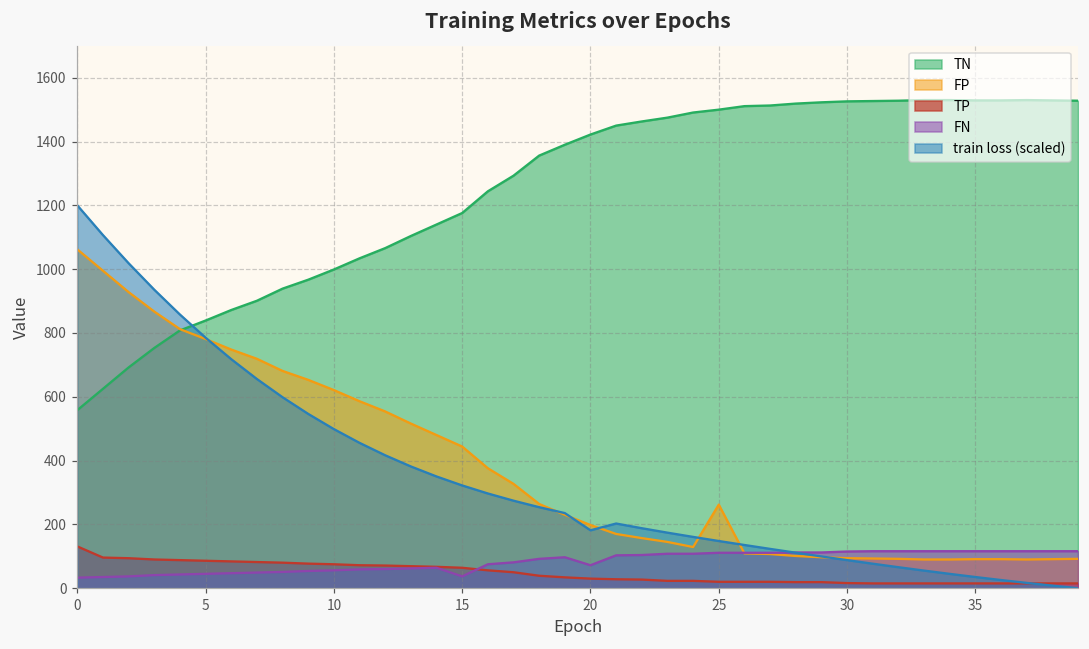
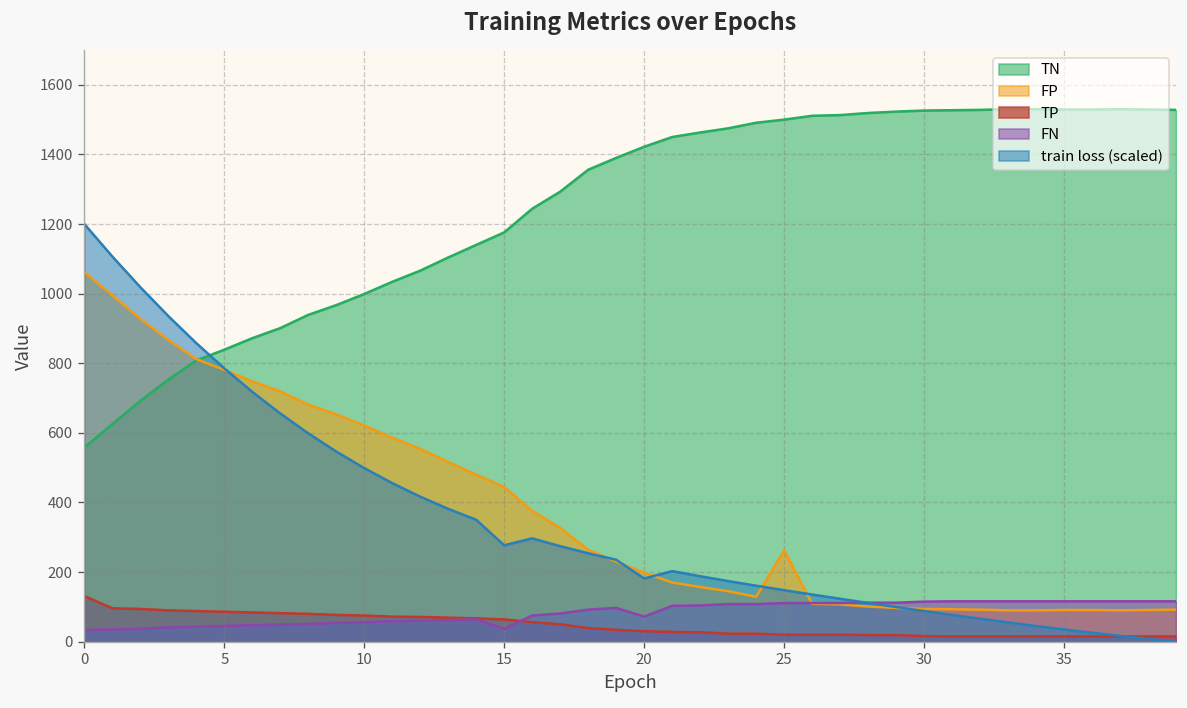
  {
    "TN": {
      "0": 560,
      "5": 840,
      "10": 1000,
      "15": 1180,
      "20": 1420,
      "25": 1500,
      "30": 1530
    },
    "FP": {
      "0": 1060,
      "10": 620,
      "15": 440,
      "20": 200,
      "25": 260,
      "35": 90
    },
    "TP": {
      "0": 130,
      "5": 90,
      "10": 80,
      "15": 60,
      "20": 30,
      "25": 20,
      "30": 20,
      "35": 20
    },
    "FN": {
      "0": 30,
      "5": 50,
      "10": 60,
      "15": 40,
      "20": 70,
      "25": 110,
      "30": 120,
      "35": 120
    },
    "train loss (scaled)": {
      "0": 1200,
      "10": 500,
-     "15": 320,
+     "15": 280,
      "20": 180,
      "25": 150,
      "35": 40
    }
  }
